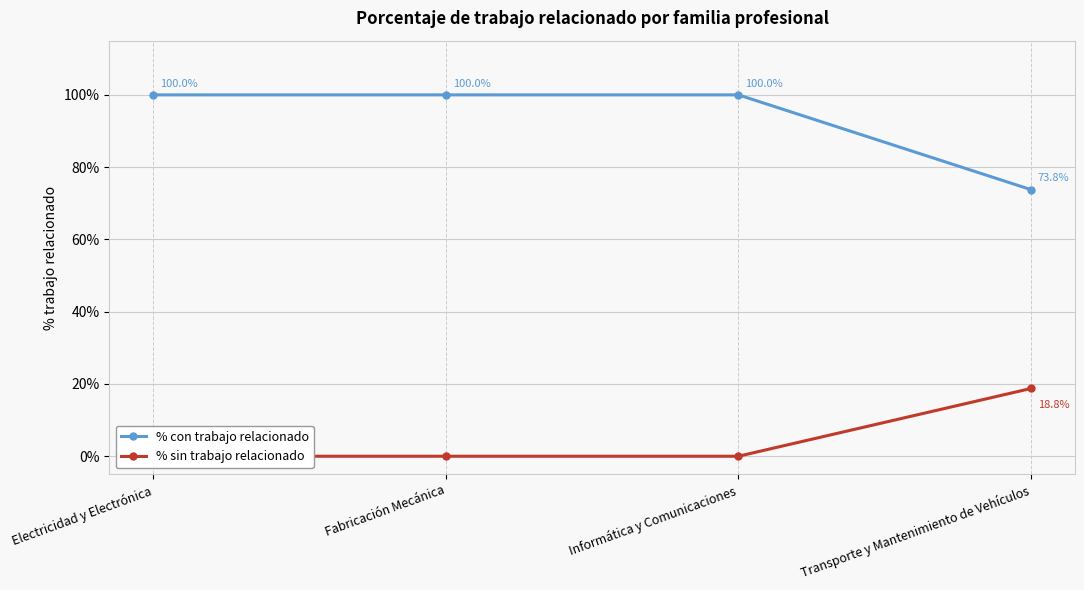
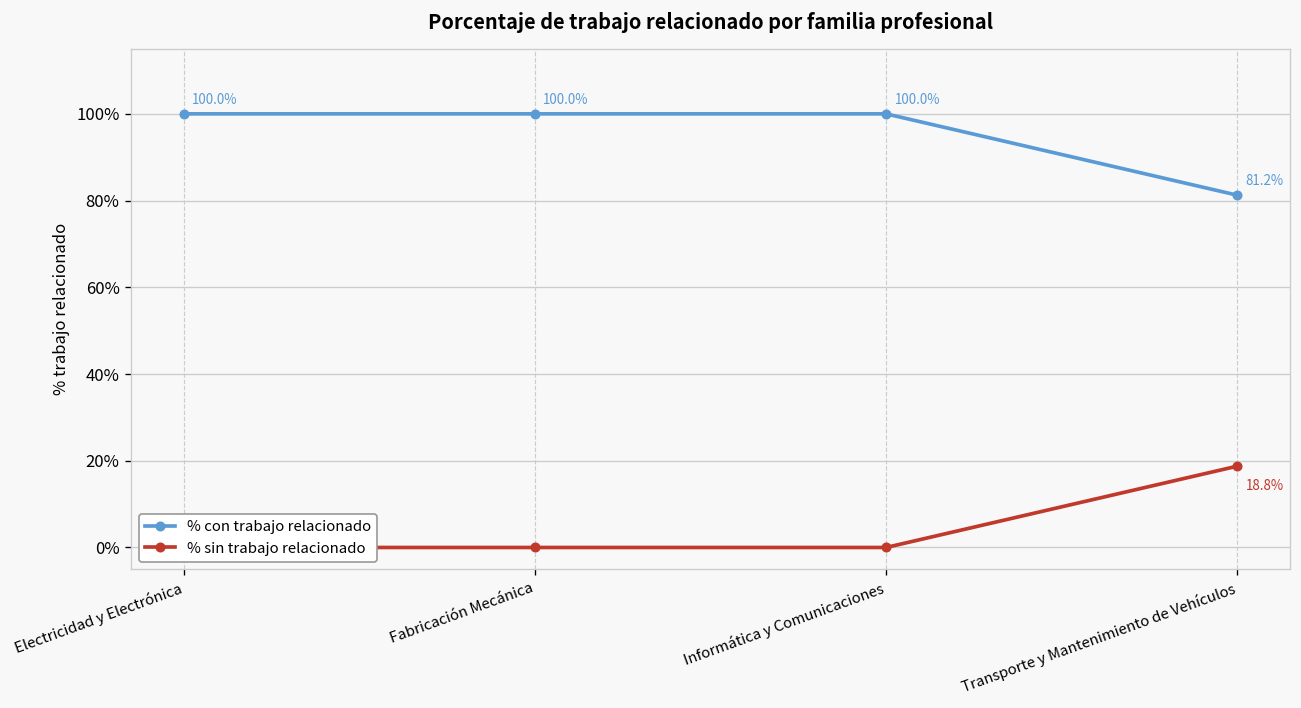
  {
    "% con trabajo relacionado": {
      "Electricidad y Electrónica": "100.0%",
      "Fabricación Mecánica": "100.0%",
      "Informática y Comunicaciones": "100.0%",
-     "Transporte y Mantenimiento de Vehículos": "73.8%"
+     "Transporte y Mantenimiento de Vehículos": "81.2%"
    },
    "% sin trabajo relacionado": {
      "Transporte y Mantenimiento de Vehículos": "18.8%"
    }
  }
